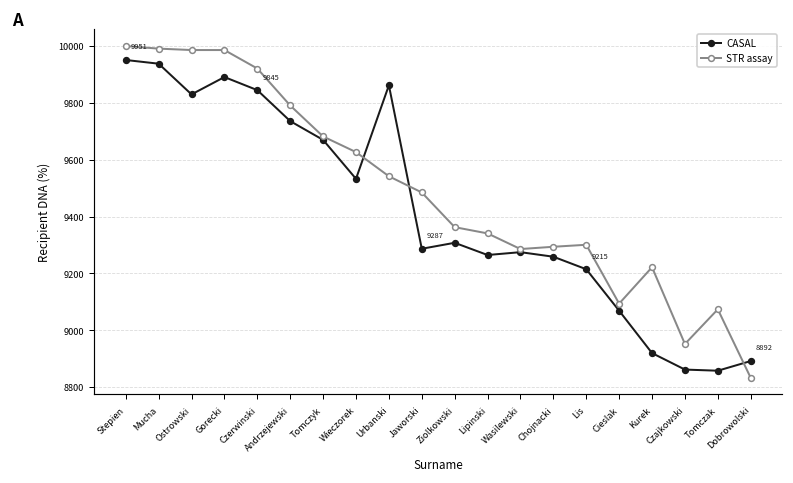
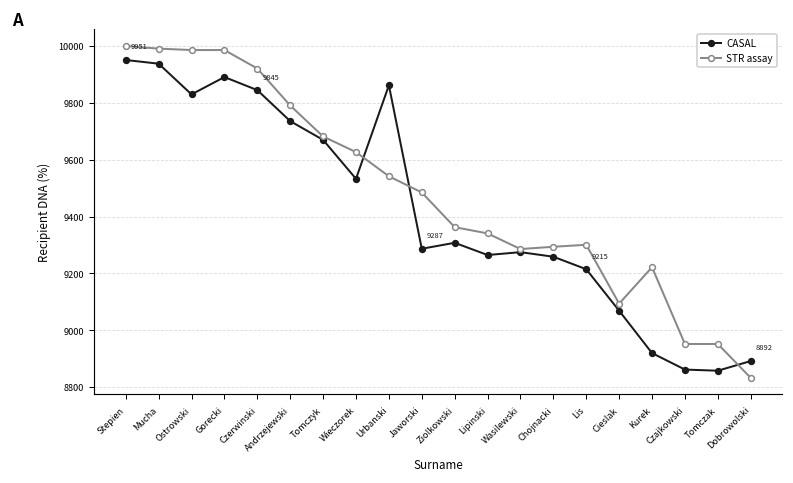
  {
    "CASAL": {
      "Stepien": 9951,
      "Czerwinski": 9845,
      "Jaworski": 9287,
      "Lis": 9215,
      "Dobrowolski": 8892
    },
    "STR assay": {
      "Mucha": 9990,
      "Ostrowski": 9990,
      "Gorecki": 9990,
      "Andrzejewski": 9790,
      "Tomczyk": 9680,
      "Wieczorek": 9630,
      "Urbanski": 9540,
      "Jaworski": 9490,
      "Ziolkowski": 9360,
      "Lipinski": 9340,
      "Wasilewski": 9290,
      "Chojnacki": 9290,
      "Cieslak": 9090,
      "Kurek": 9220,
      "Czajkowski": 8950,
-     "Tomczak": 9070,
+     "Tomczak": 8950,
      "Dobrowolski": 8830
    }
  }
